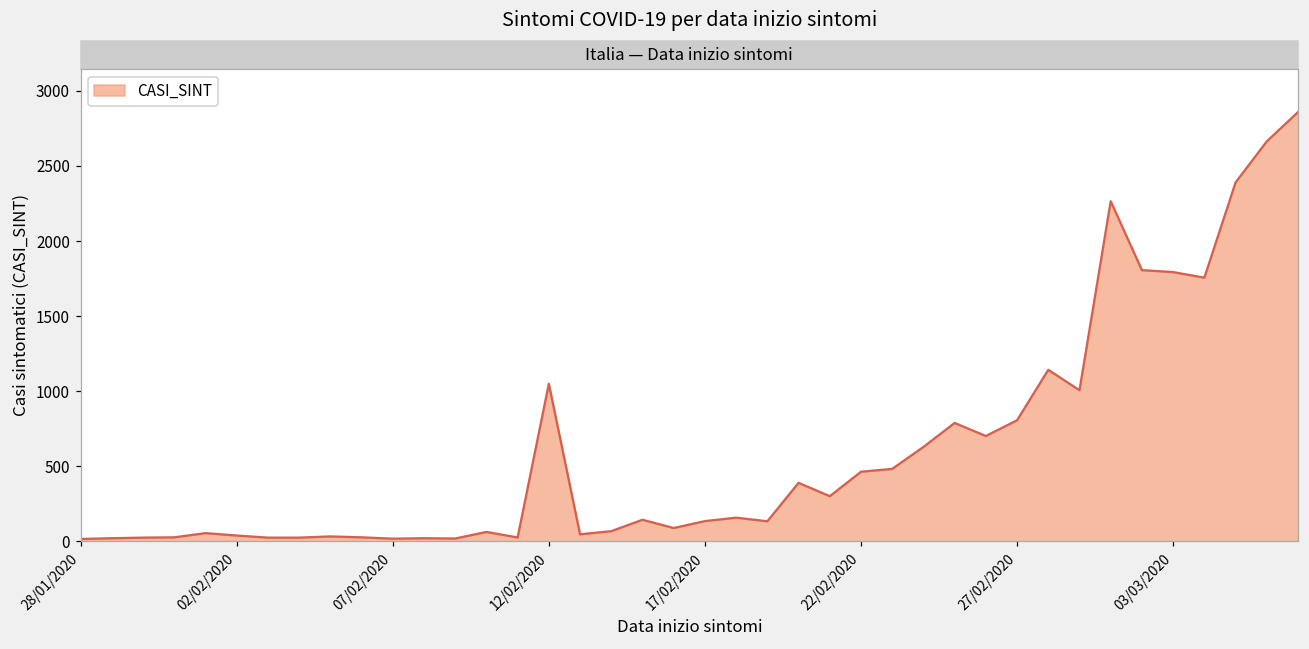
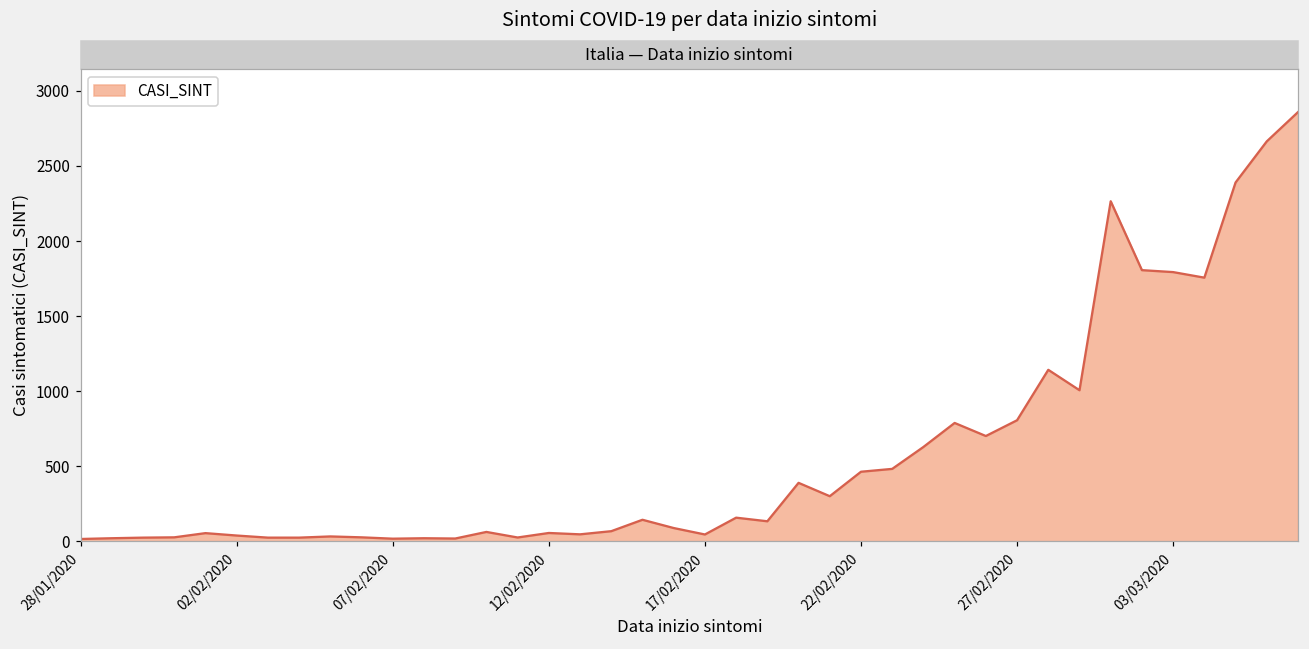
  {
    "28/01/2020": 20,
    "02/02/2020": 40,
    "07/02/2020": 20,
-   "12/02/2020": 1050,
-   "17/02/2020": 130,
+   "12/02/2020": 60,
+   "17/02/2020": 50,
    "22/02/2020": 460,
    "27/02/2020": 810,
    "03/03/2020": 1790
  }
